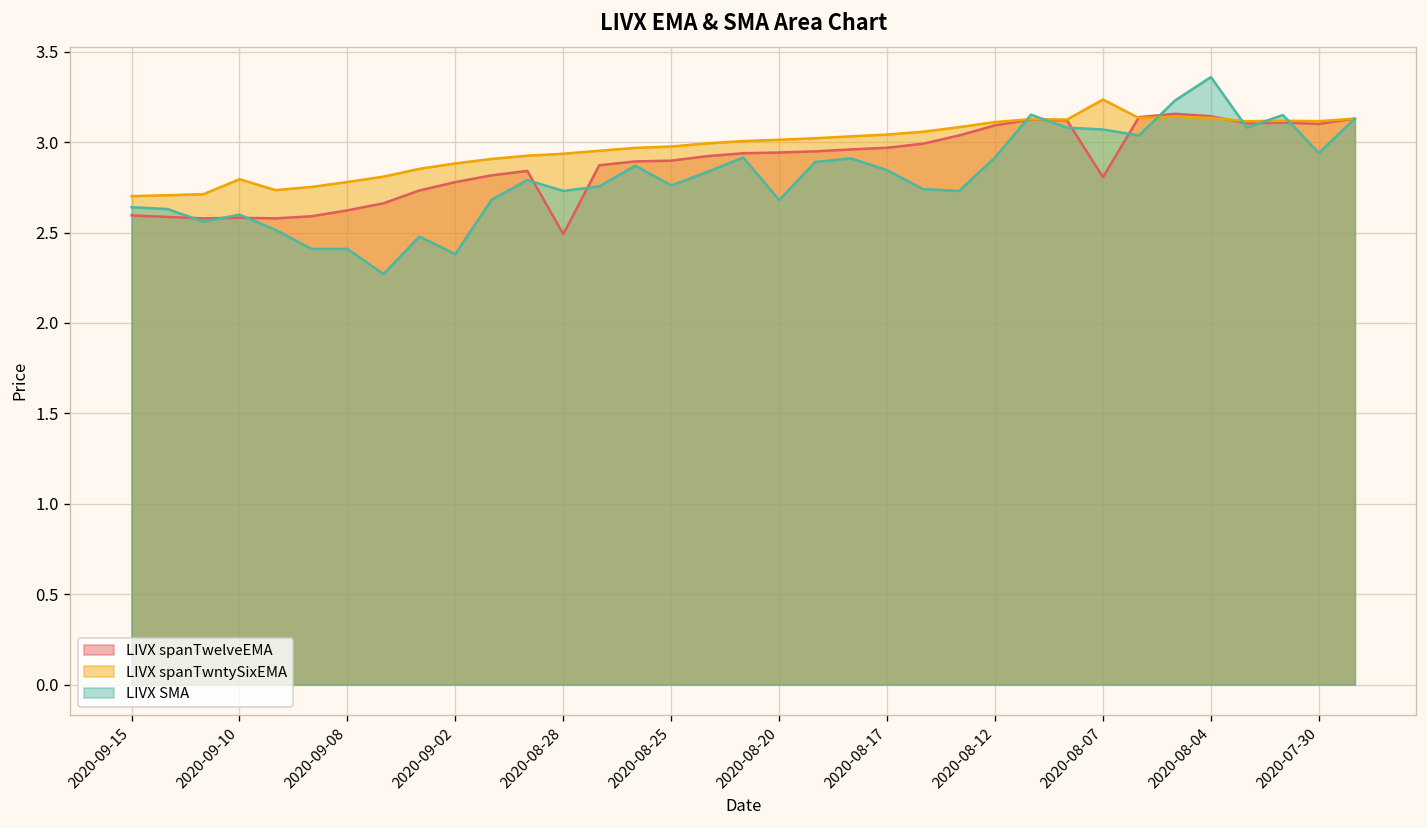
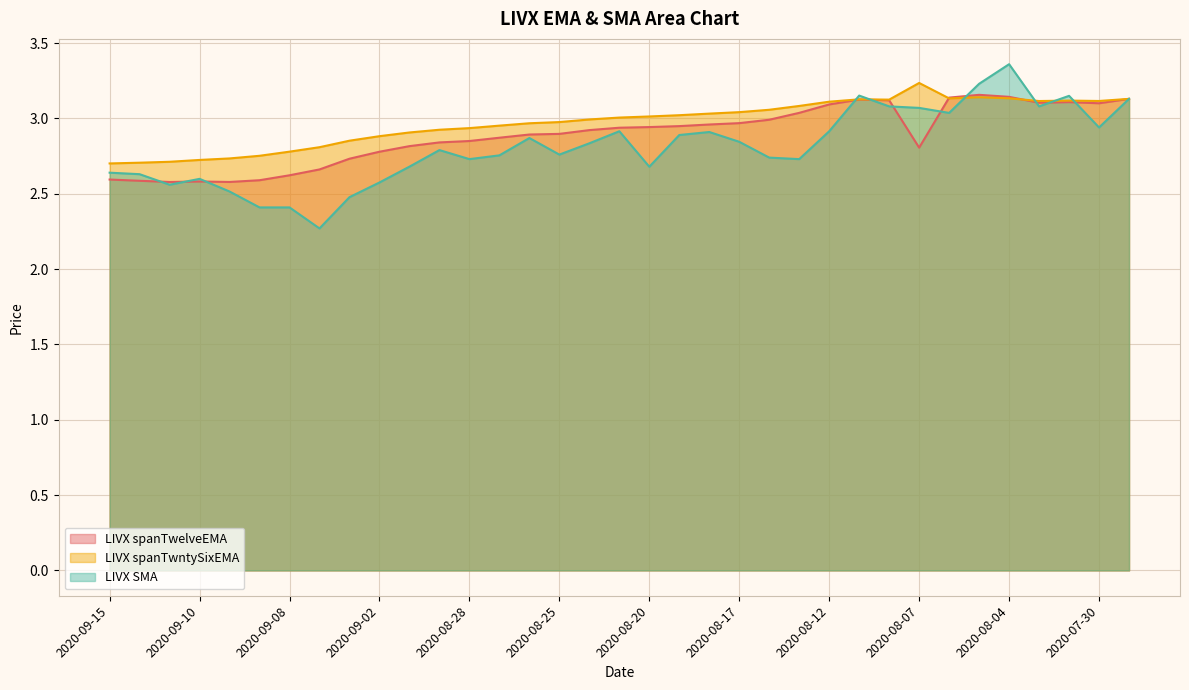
  {
    "LIVX spanTwelveEMA": {
      "2020-09-15": 2.59,
      "2020-09-10": 2.58,
      "2020-09-02": 2.78,
-     "2020-08-28": 2.49,
+     "2020-08-28": 2.85,
      "2020-08-25": 2.90,
      "2020-08-20": 2.94,
      "2020-08-17": 2.97,
      "2020-08-12": 3.09,
      "2020-08-07": 2.81
    },
    "LIVX spanTwntySixEMA": {
      "2020-09-15": 2.70,
-     "2020-09-10": 2.79,
+     "2020-09-10": 2.72,
      "2020-09-02": 2.88,
      "2020-08-28": 2.94,
      "2020-08-25": 2.98,
      "2020-08-20": 3.01,
      "2020-08-17": 3.04,
      "2020-08-12": 3.11,
      "2020-08-07": 3.24
    },
    "LIVX SMA": {
      "2020-09-15": 2.64,
      "2020-09-10": 2.60,
-     "2020-09-02": 2.38,
+     "2020-09-02": 2.57,
      "2020-08-28": 2.73,
      "2020-08-25": 2.76,
      "2020-08-20": 2.68,
      "2020-08-17": 2.84,
      "2020-08-12": 2.91,
      "2020-08-07": 3.07,
      "2020-08-04": 3.36,
      "2020-07-30": 2.94
    }
  }
